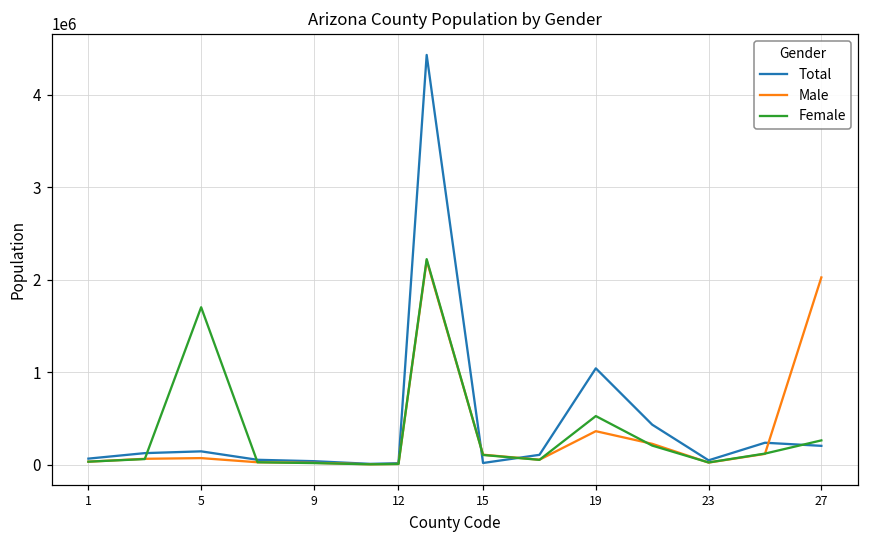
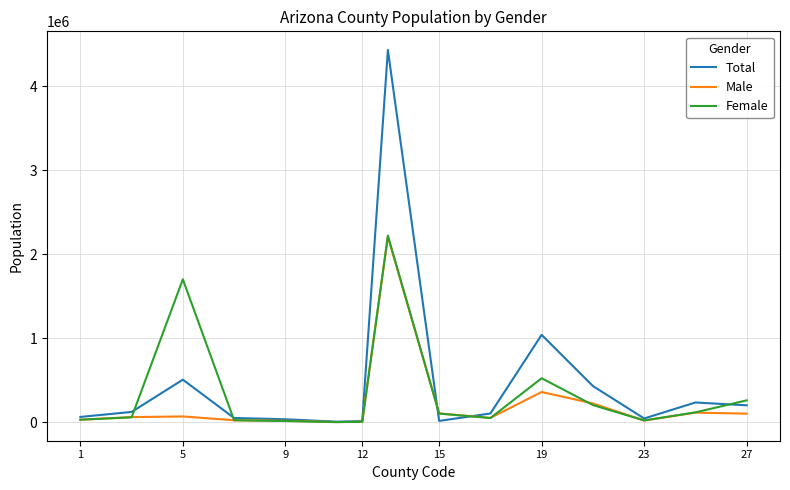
  {
    "Total": {
      "1": 100000,
-     "5": 100000,
+     "5": 500000,
      "15": 0,
      "19": 1000000,
      "27": 200000
    },
    "Male": {
      "5": 100000,
      "19": 400000,
-     "27": 2000000
+     "27": 100000
    },
    "Female": {
      "5": 1700000,
      "19": 500000,
      "27": 300000
    }
  }
